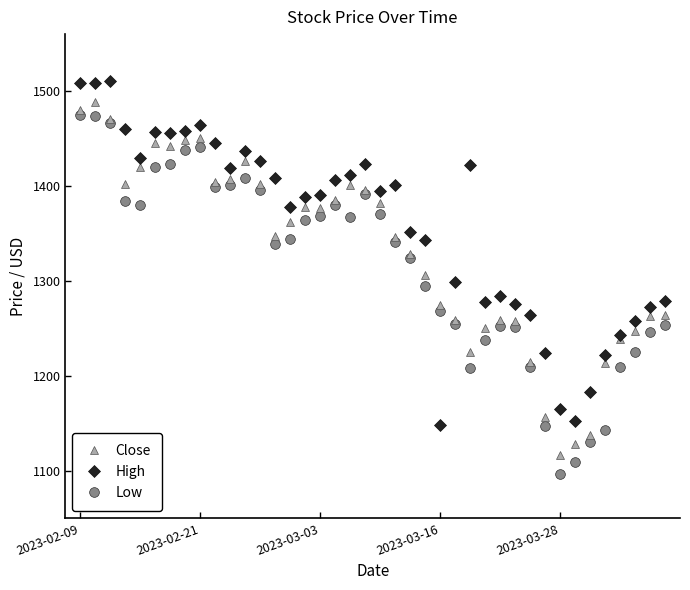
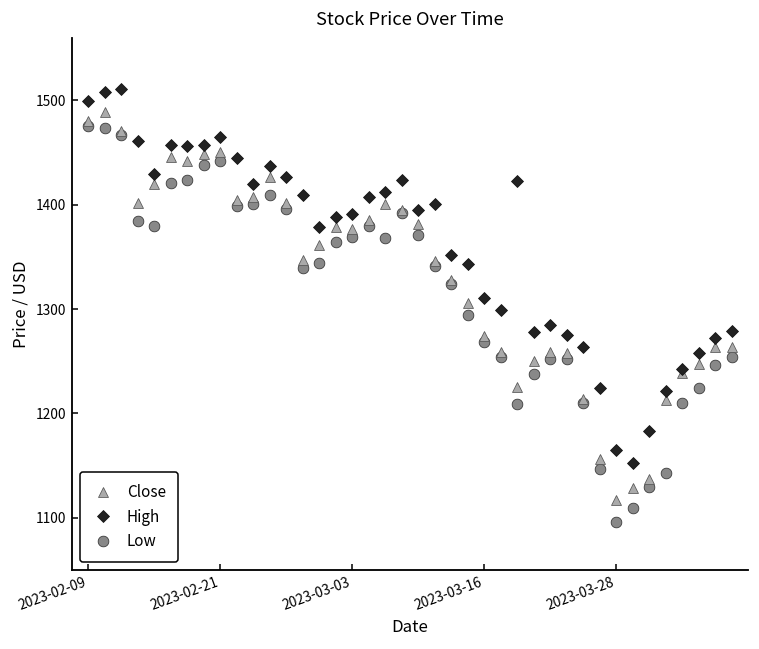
  {
    "High": {
-     "2023-02-09": 1510,
+     "2023-02-09": 1500,
      "2023-02-21": 1460,
      "2023-03-03": 1390,
-     "2023-03-16": 1150,
+     "2023-03-16": 1310,
      "2023-03-28": 1160
    }
  }
